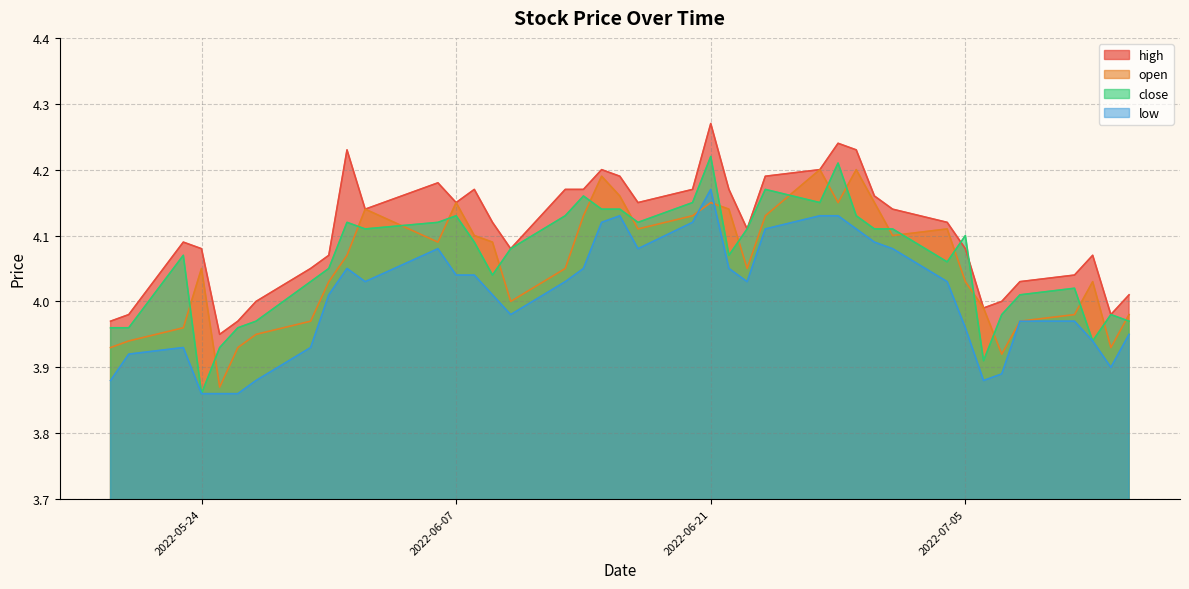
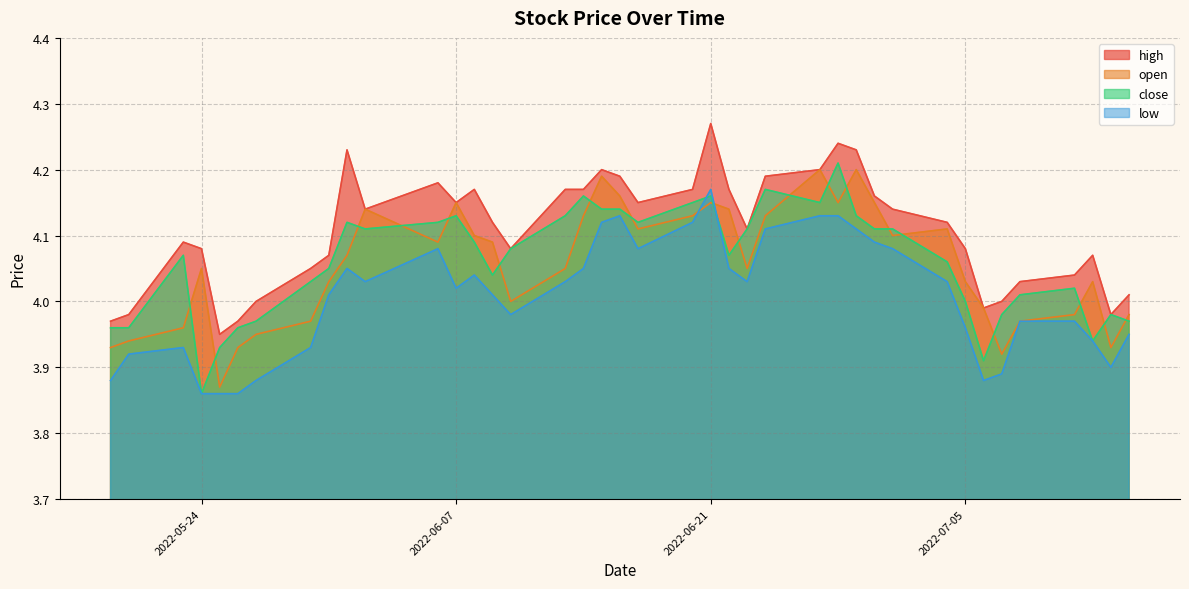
  {
    "close": {
      "2022-06-07": 4.13,
-     "2022-06-21": 4.22,
-     "2022-07-05": 4.1
+     "2022-06-21": 4.16,
+     "2022-07-05": 4.0
    },
    "low": {
-     "2022-06-07": 4.04,
+     "2022-06-07": 4.02,
      "2022-06-21": 4.17,
      "2022-07-05": 3.96
    }
  }
